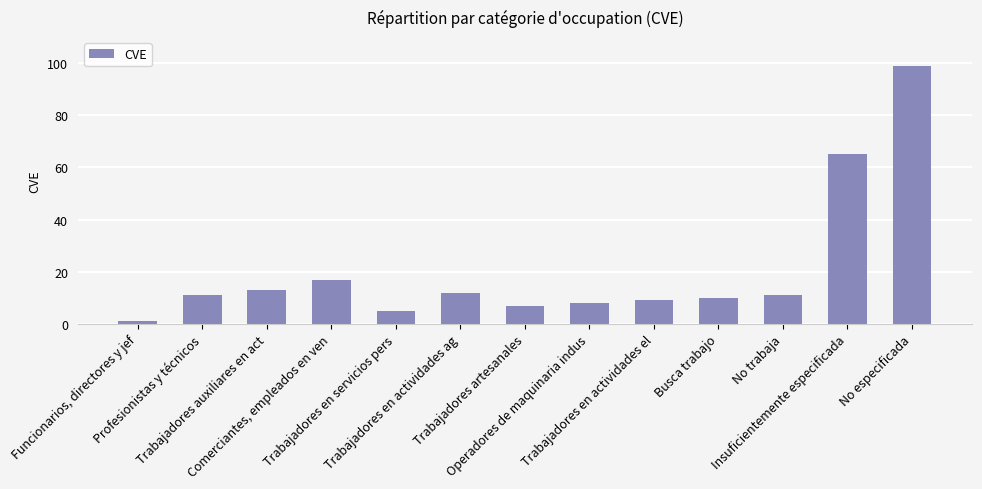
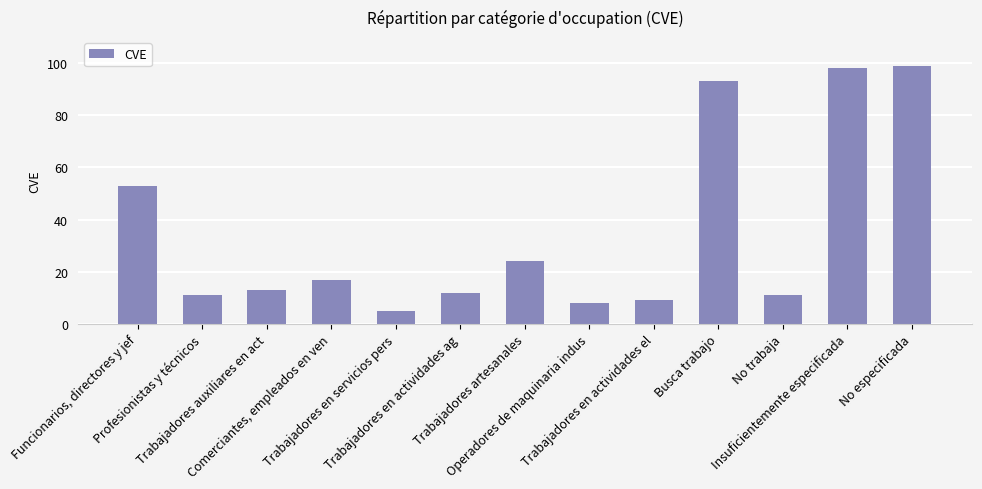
  {
-   "Funcionarios, directores y jef": 1,
+   "Funcionarios, directores y jef": 53,
    "Profesionistas y técnicos": 11,
    "Trabajadores auxiliares en act": 13,
    "Comerciantes, empleados en ven": 17,
    "Trabajadores en servicios pers": 5,
    "Trabajadores en actividades ag": 12,
-   "Trabajadores artesanales": 7,
+   "Trabajadores artesanales": 24,
    "Operadores de maquinaria indus": 8,
    "Trabajadores en actividades el": 9,
-   "Busca trabajo": 10,
+   "Busca trabajo": 93,
    "No trabaja": 11,
-   "Insuficientemente especificada": 65,
+   "Insuficientemente especificada": 98,
    "No especificada": 99
  }
